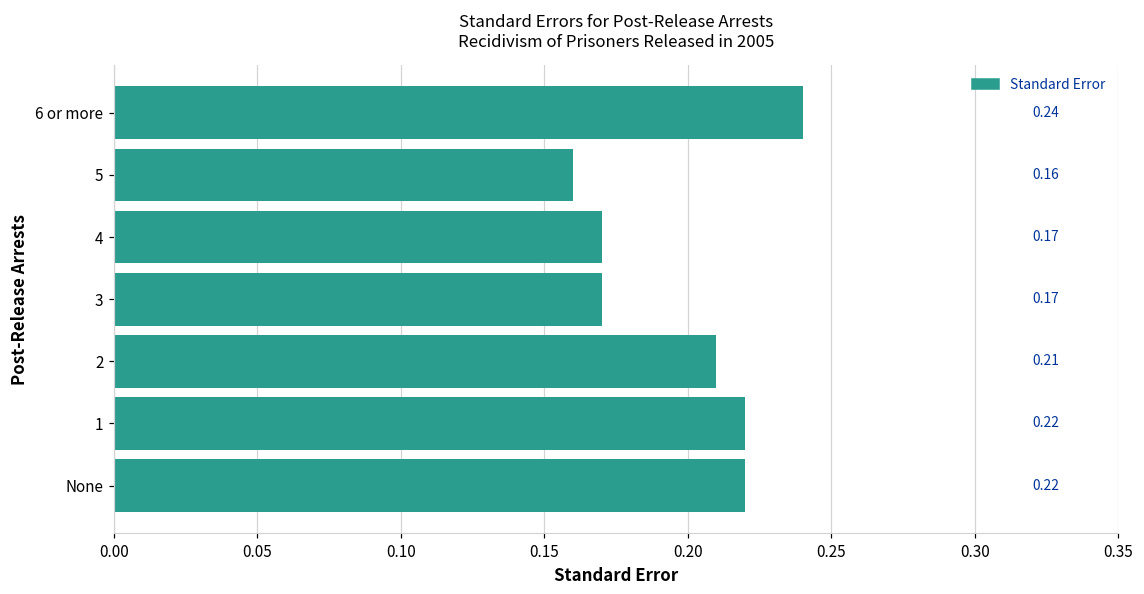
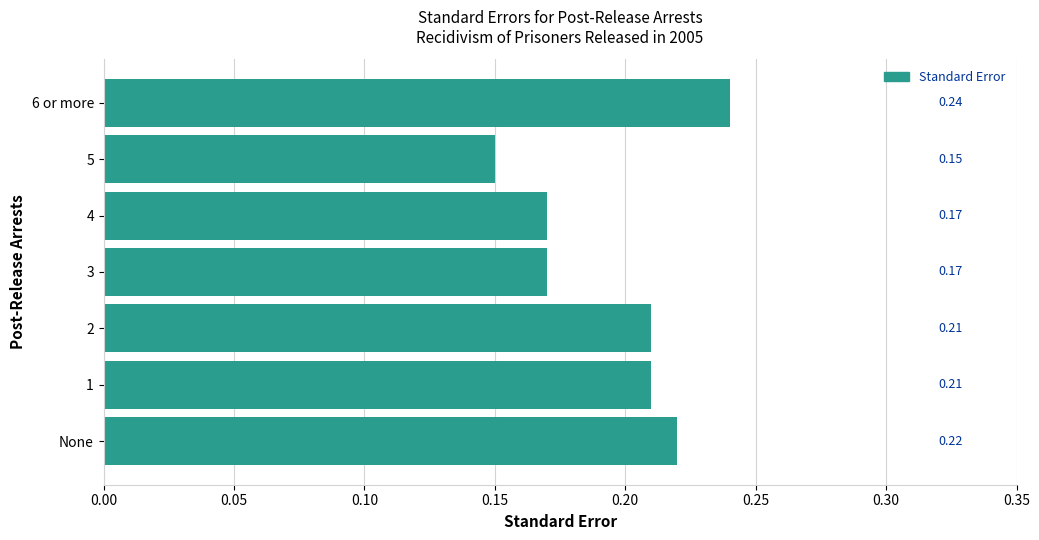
  {
-   "5": 0.16,
-   "1": 0.22
+   "5": 0.15,
+   "1": 0.21
  }
